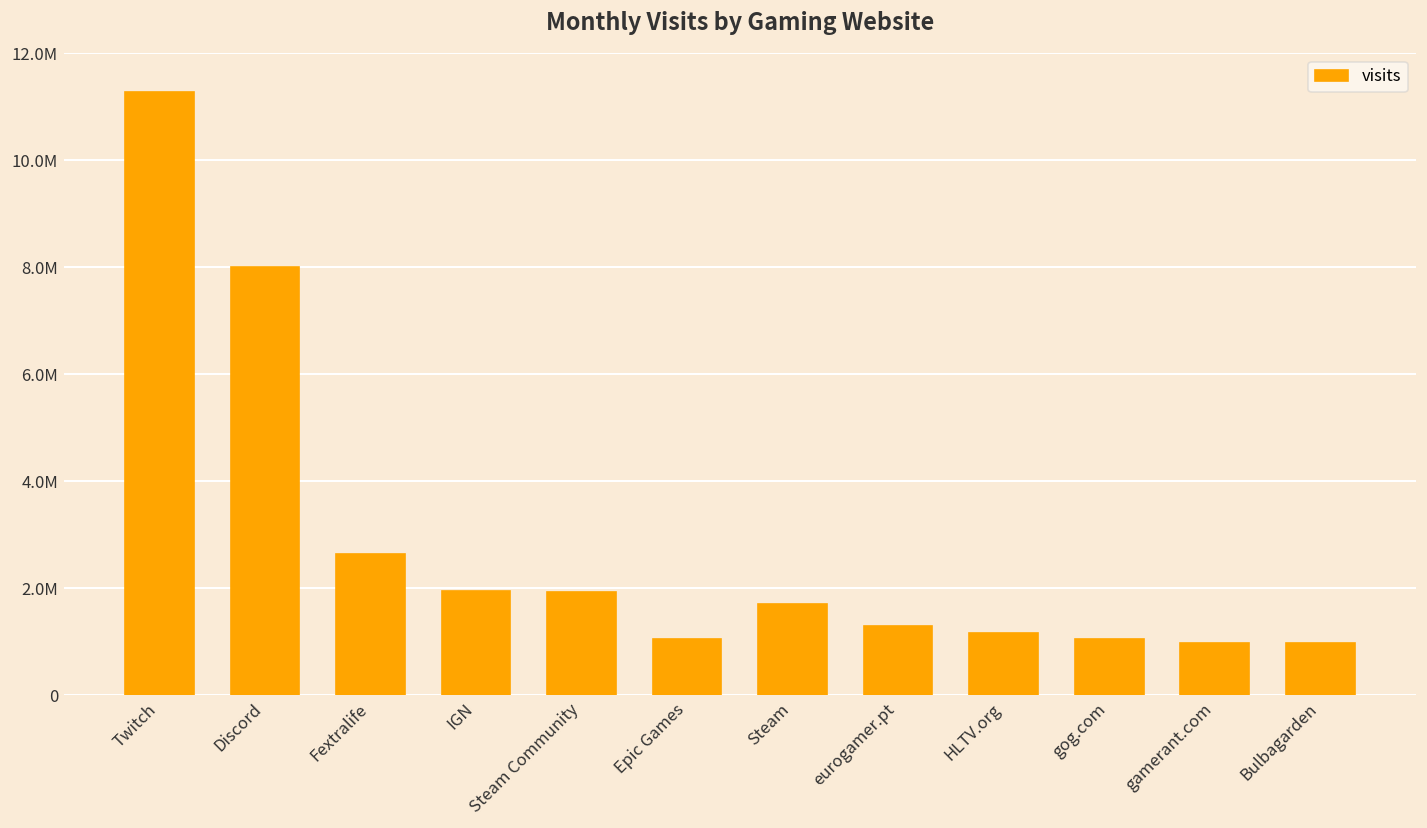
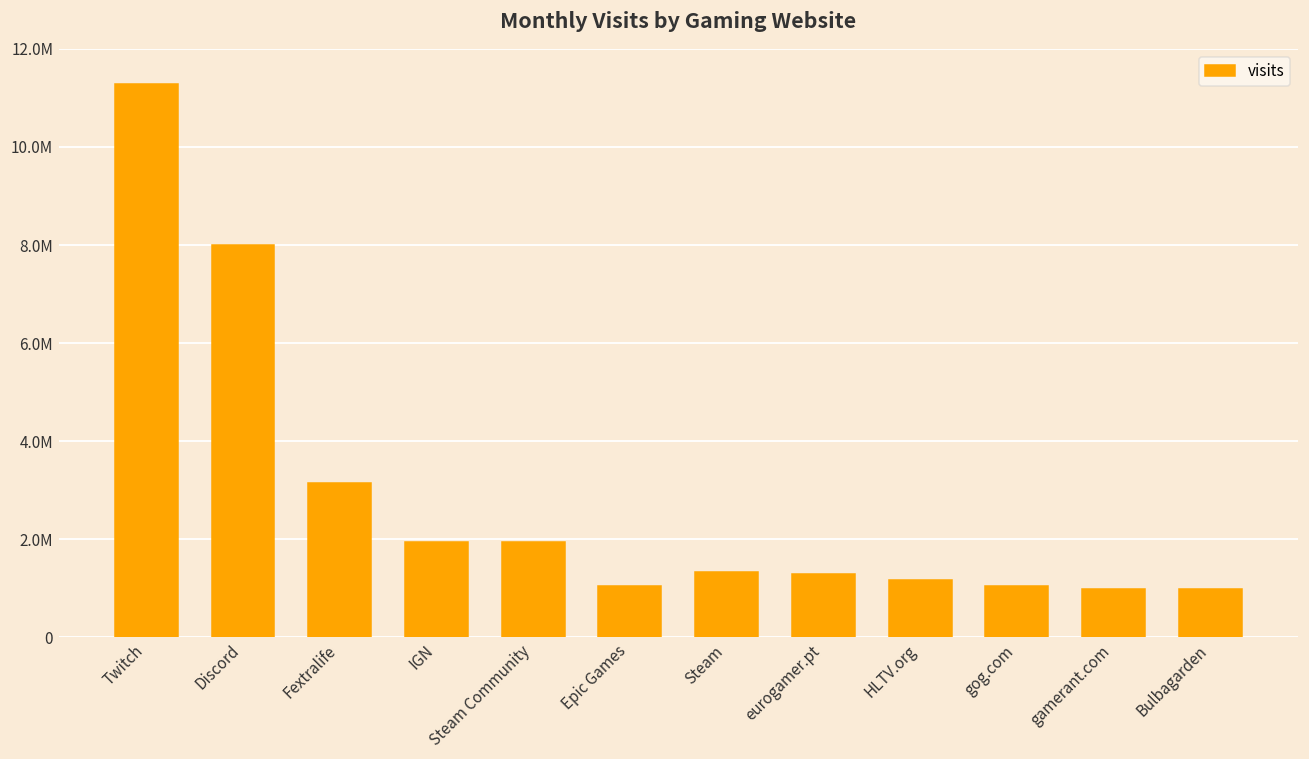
  {
    "Twitch": 11300000,
    "Discord": 8000000,
-   "Fextralife": 2600000,
+   "Fextralife": 3200000,
    "IGN": 1900000,
    "Steam Community": 1900000,
    "Epic Games": 1100000,
-   "Steam": 1700000,
+   "Steam": 1300000,
    "eurogamer.pt": 1300000,
    "HLTV.org": 1200000,
    "gog.com": 1100000,
    "gamerant.com": 1000000,
    "Bulbagarden": 1000000
  }
